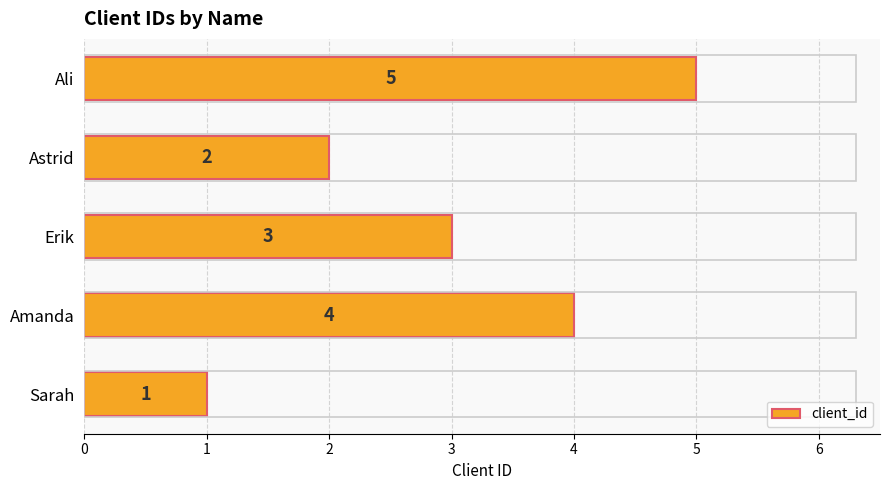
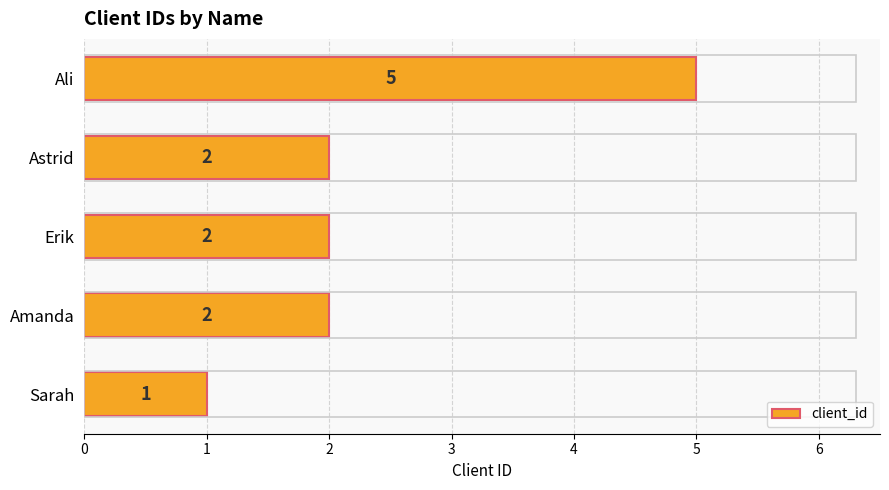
  {
    "Ali": 5,
    "Astrid": 2,
-   "Erik": 3,
-   "Amanda": 4,
+   "Erik": 2,
+   "Amanda": 2,
    "Sarah": 1
  }
